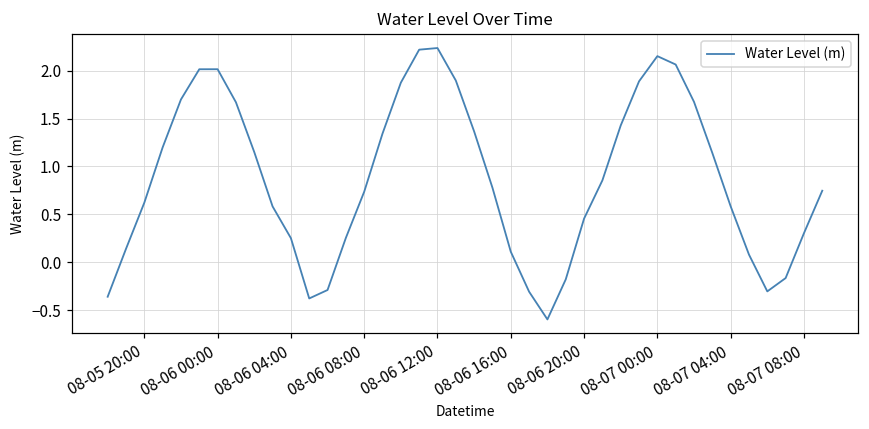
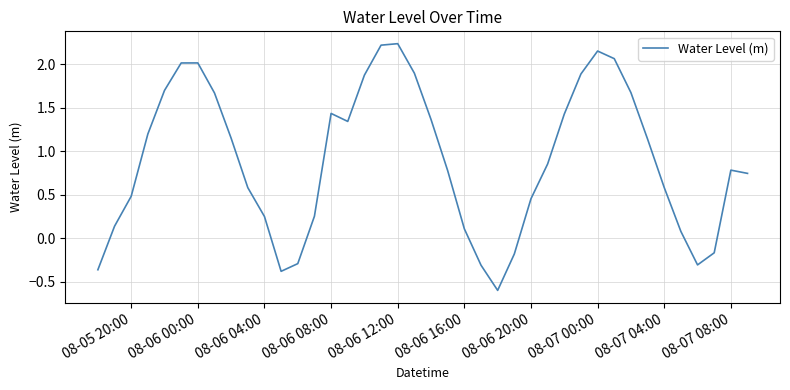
  {
-   "08-05 20:00": 0.6,
+   "08-05 20:00": 0.5,
    "08-06 00:00": 2.0,
    "08-06 04:00": 0.3,
-   "08-06 08:00": 0.7,
+   "08-06 08:00": 1.4,
    "08-06 12:00": 2.2,
    "08-06 16:00": 0.1,
    "08-06 20:00": 0.5,
    "08-07 00:00": 2.2,
    "08-07 04:00": 0.6,
-   "08-07 08:00": 0.3
+   "08-07 08:00": 0.8
  }
